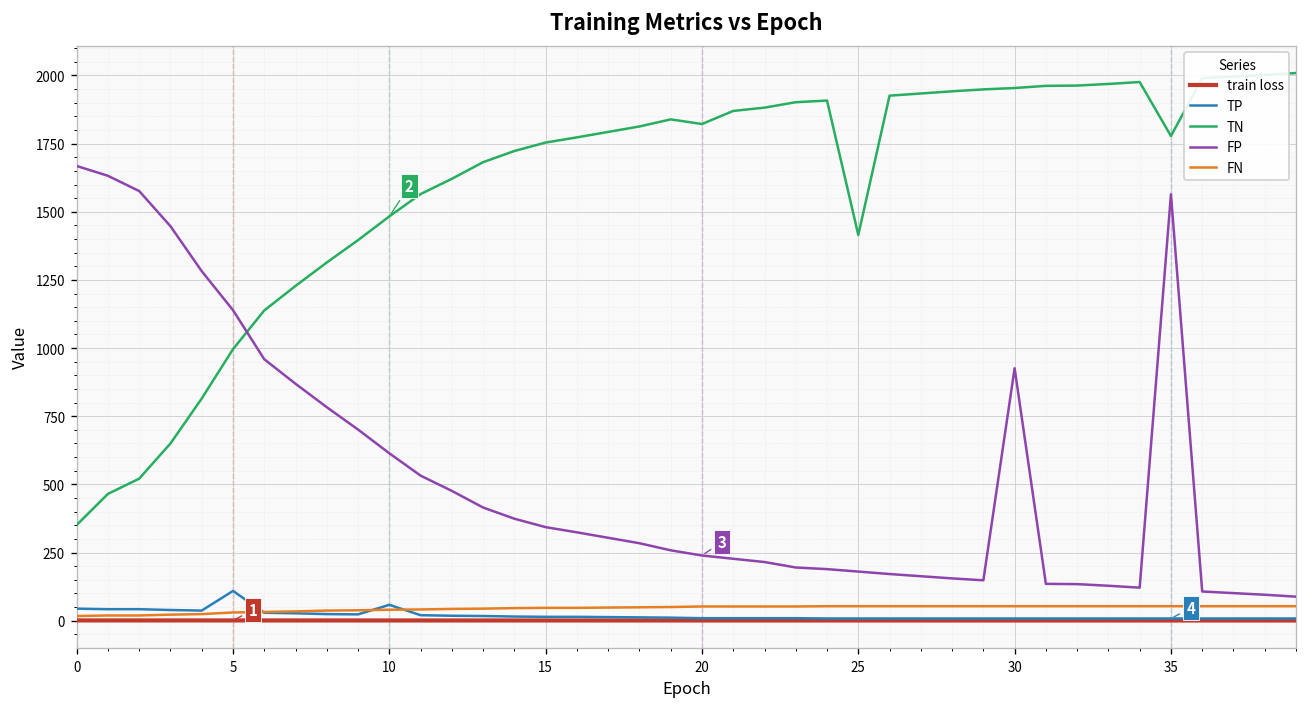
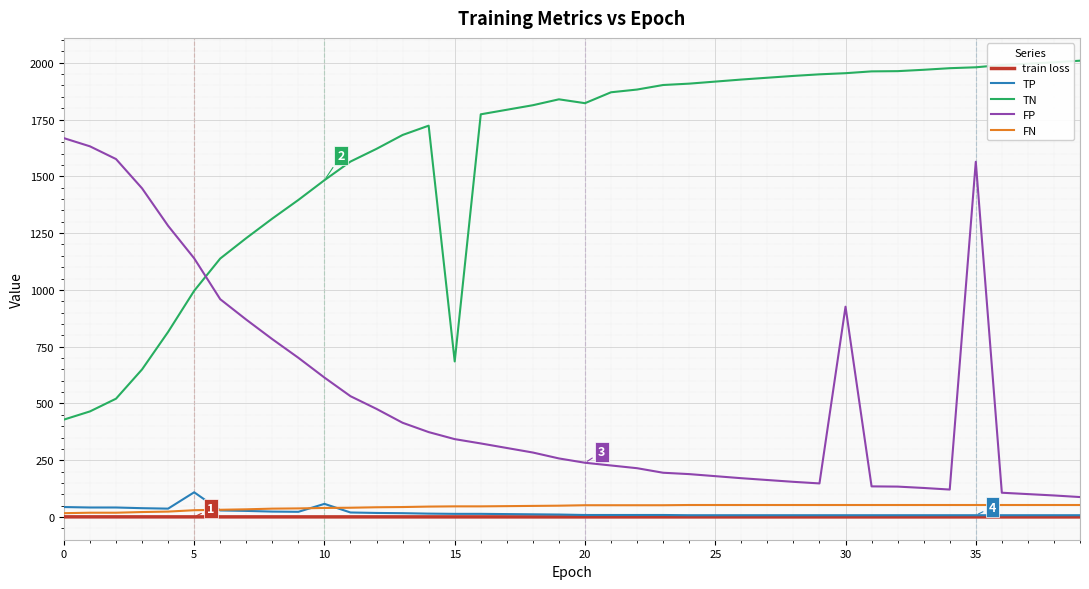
  {
    "train loss": {
      "0": 0,
      "10": 0,
      "15": 0
    },
    "TP": {
      "0": 40,
      "5": 110,
      "10": 60,
      "15": 10
    },
    "TN": {
-     "0": 350,
+     "0": 430,
      "5": 1000,
      "10": 1480,
-     "15": 1750,
+     "15": 690,
      "20": 1820,
-     "25": 1420,
+     "25": 1920,
      "30": 1950,
-     "35": 1780
+     "35": 1980
    },
    "FP": {
      "0": 1670,
      "5": 1140,
      "10": 610,
      "15": 340,
      "25": 180,
      "30": 930,
      "35": 1560
    },
    "FN": {
      "0": 20,
      "10": 40,
      "15": 50,
      "20": 50,
      "25": 50,
      "30": 50
    }
  }
